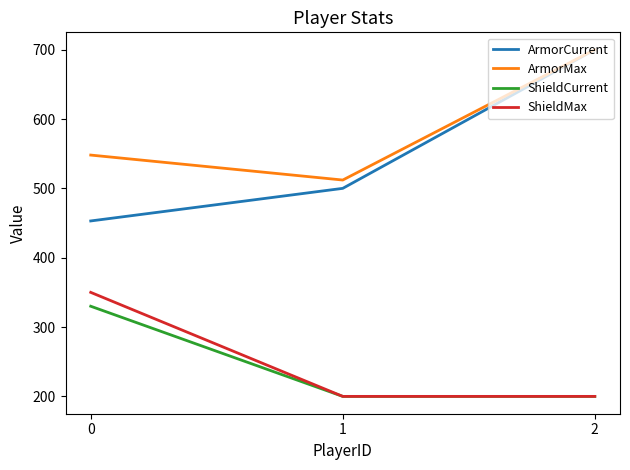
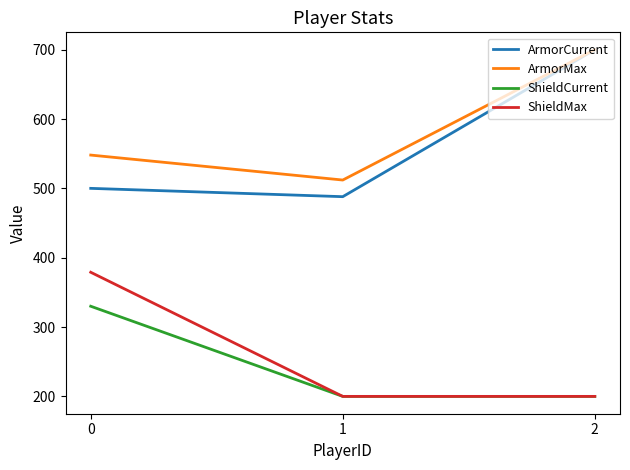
  {
    "ArmorCurrent": {
-     "0": 450,
-     "1": 500
+     "0": 500,
+     "1": 490
    },
    "ArmorMax": {
      "0": 550,
      "1": 510
    },
    "ShieldCurrent": {
      "0": 330
    },
    "ShieldMax": {
-     "0": 350
+     "0": 380
    }
  }
